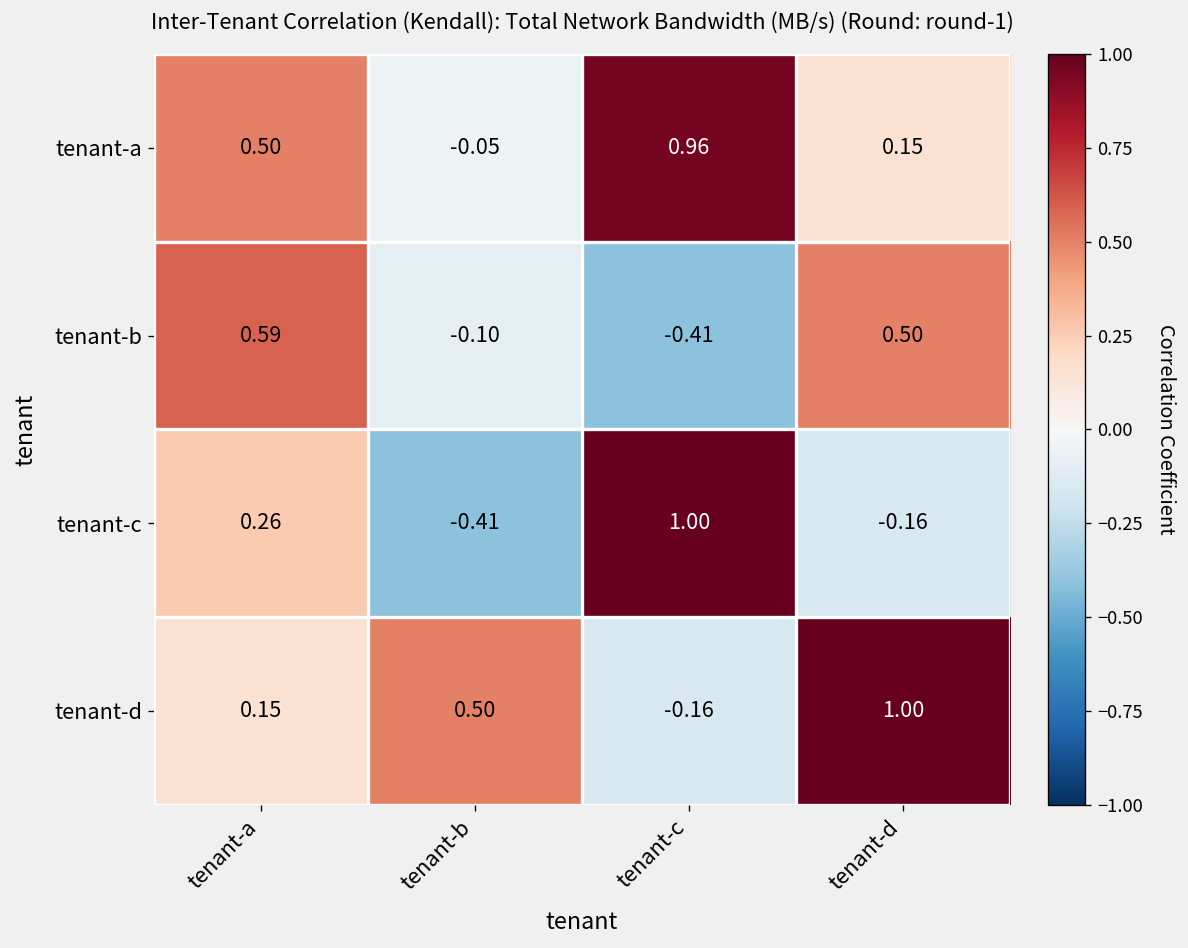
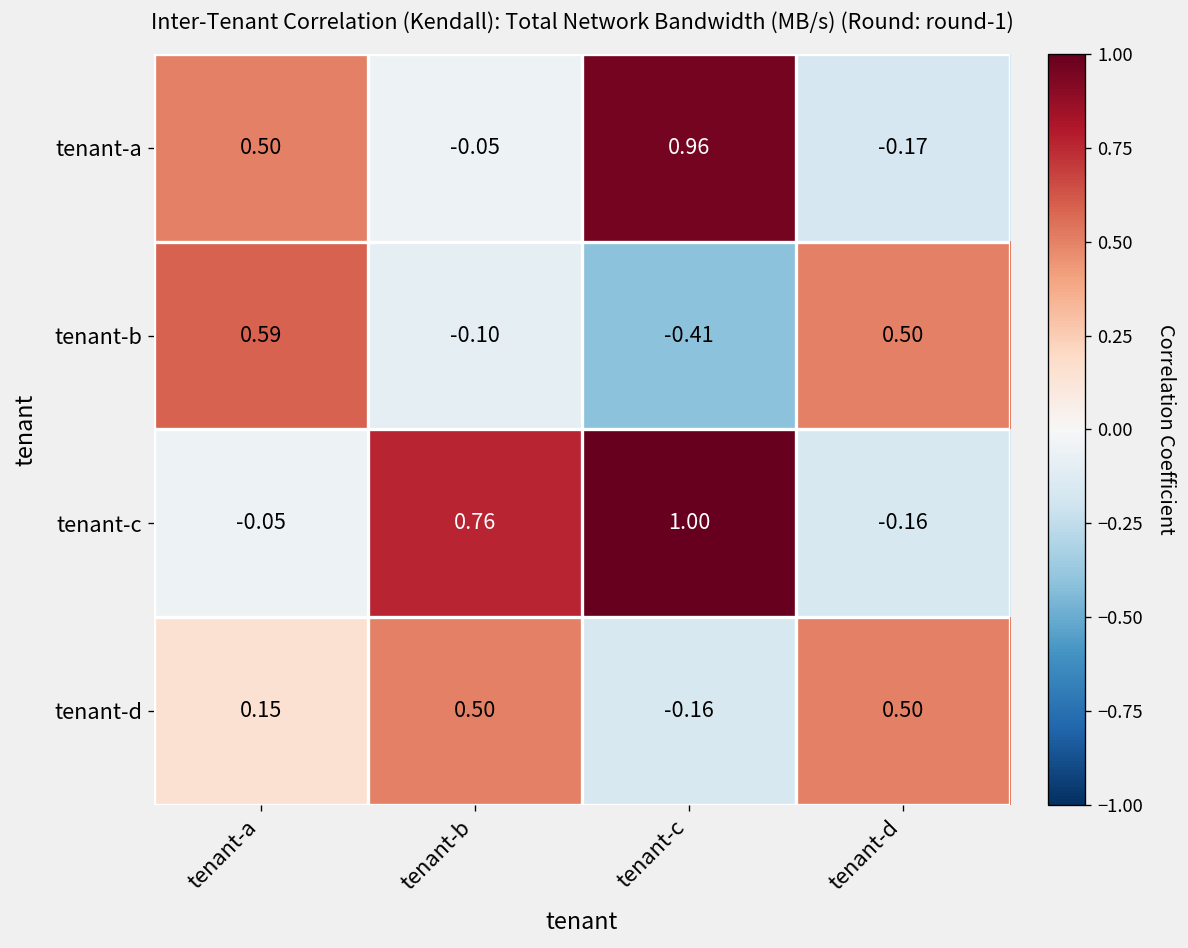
  {
    "tenant-a": {
      "tenant-a": 0.50,
      "tenant-b": -0.05,
      "tenant-c": 0.96,
-     "tenant-d": 0.15
+     "tenant-d": -0.17
    },
    "tenant-b": {
      "tenant-a": 0.59,
      "tenant-b": -0.10,
      "tenant-c": -0.41,
      "tenant-d": 0.50
    },
    "tenant-c": {
-     "tenant-a": 0.26,
-     "tenant-b": -0.41,
+     "tenant-a": -0.05,
+     "tenant-b": 0.76,
      "tenant-c": 1.00,
      "tenant-d": -0.16
    },
    "tenant-d": {
      "tenant-a": 0.15,
      "tenant-b": 0.50,
      "tenant-c": -0.16,
-     "tenant-d": 1.00
+     "tenant-d": 0.50
    }
  }
